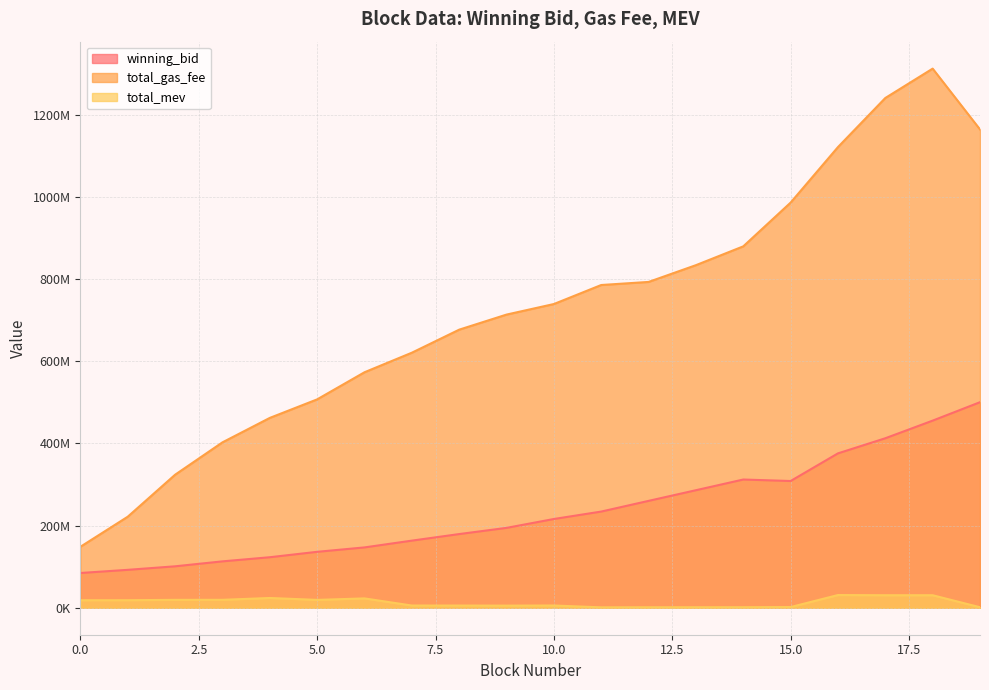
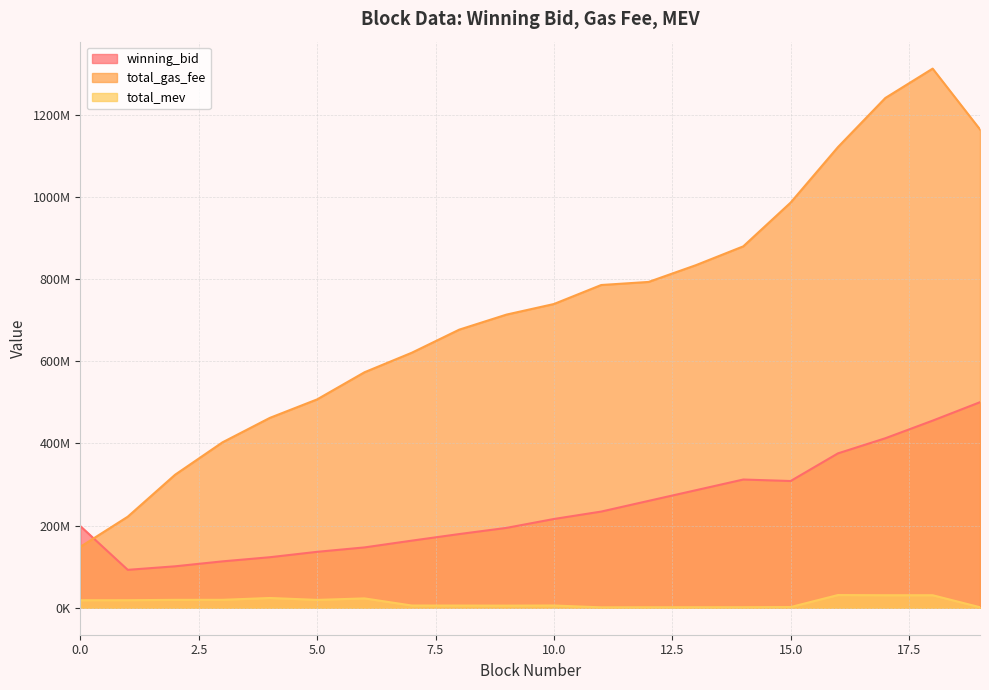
  {
    "winning_bid": {
-     "0.0": 80000000,
+     "0.0": 200000000,
      "5.0": 140000000,
      "10.0": 220000000,
      "15.0": 310000000
    }
  }
